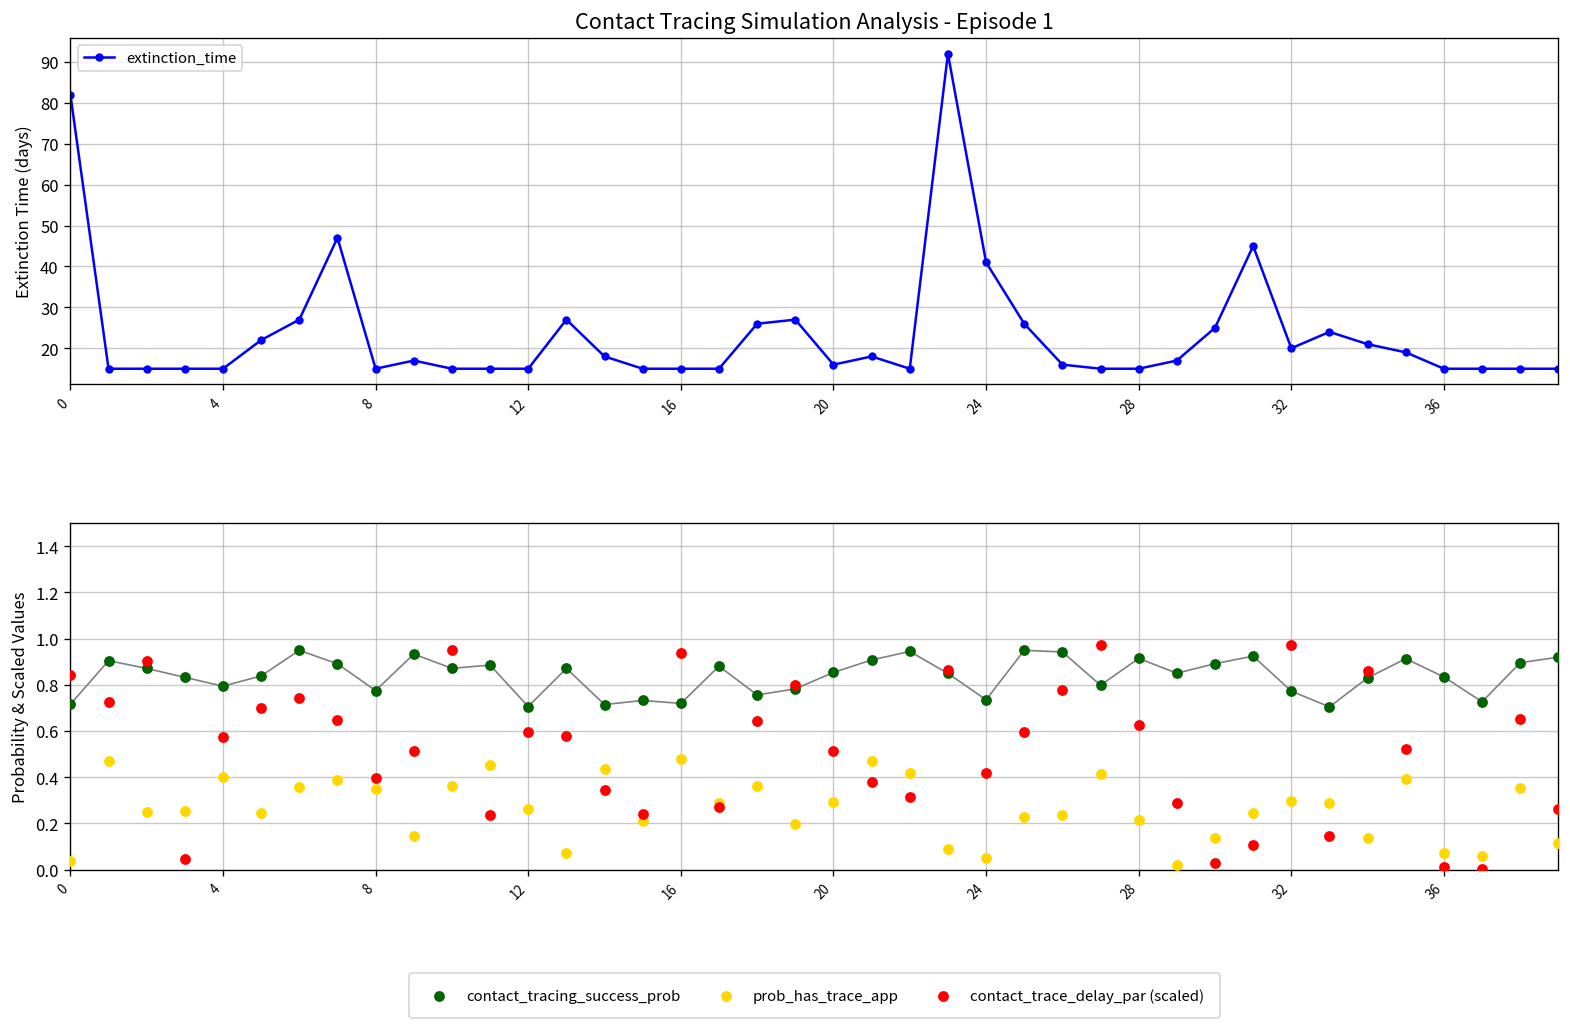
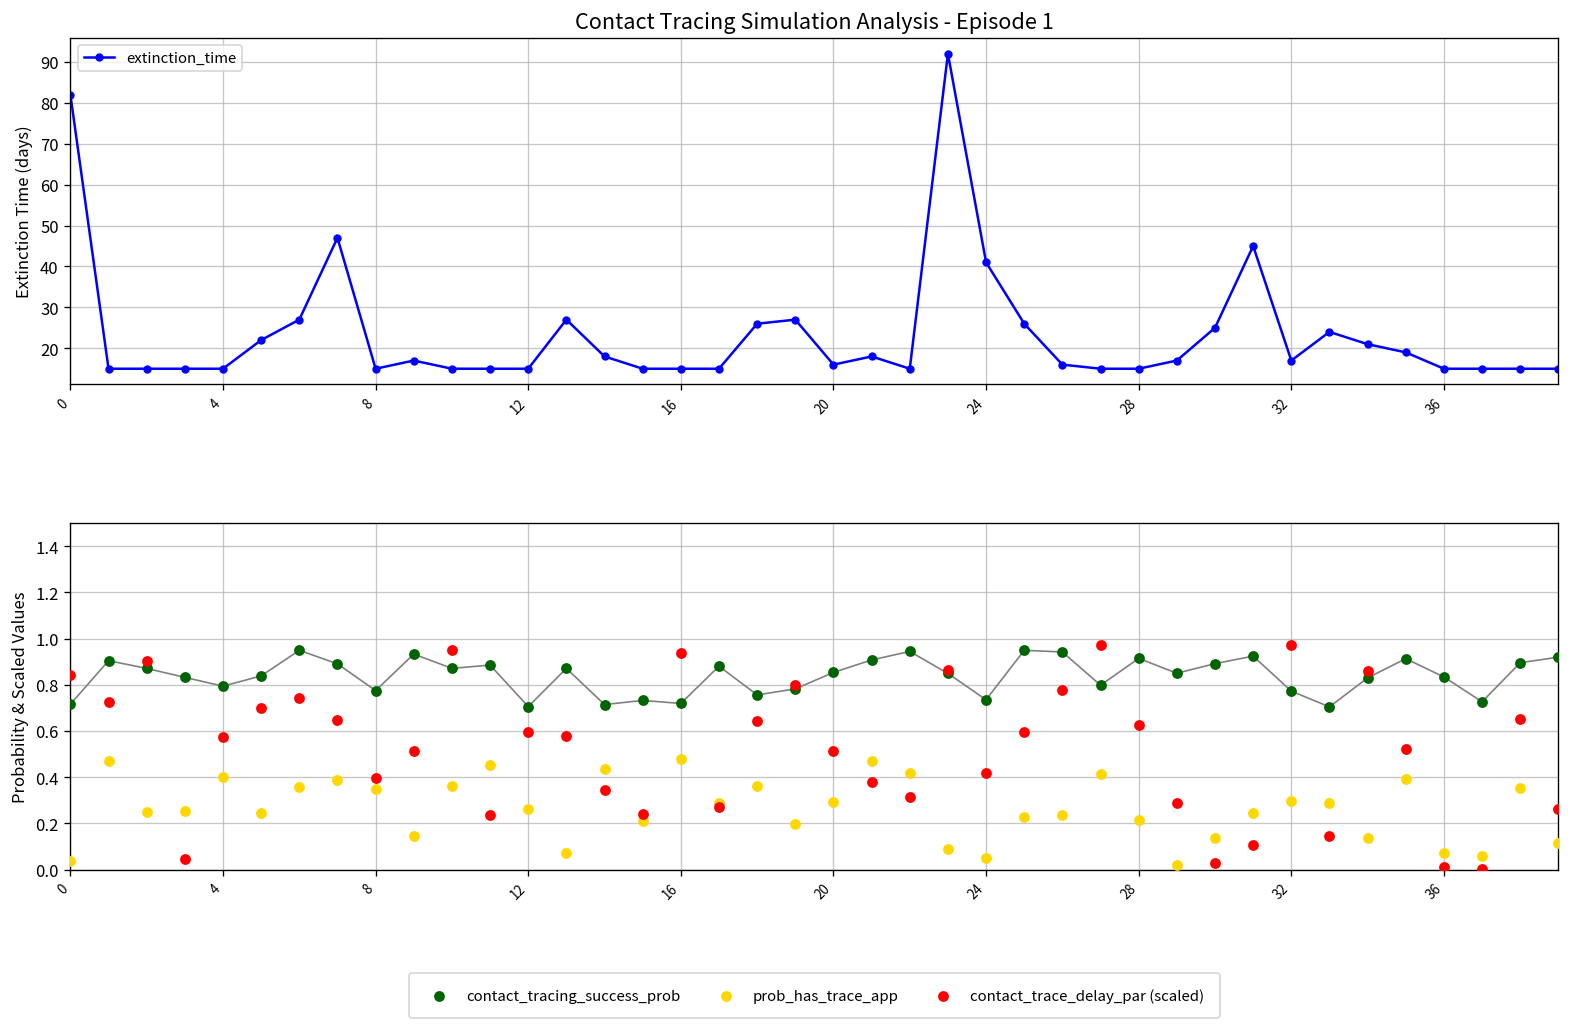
  {
    "Contact Tracing Simulation Analysis - Episode 1": {
      "0": 82,
      "4": 15,
      "8": 15,
      "12": 15,
      "16": 15,
      "20": 16,
      "24": 41,
      "28": 15,
-     "32": 20,
+     "32": 17,
      "36": 15
    }
  }
